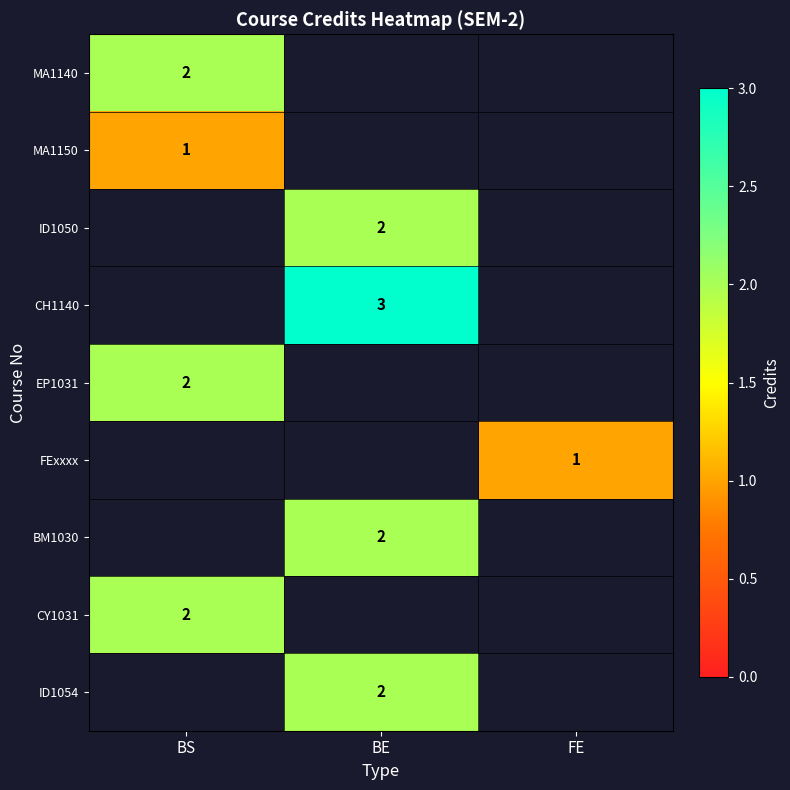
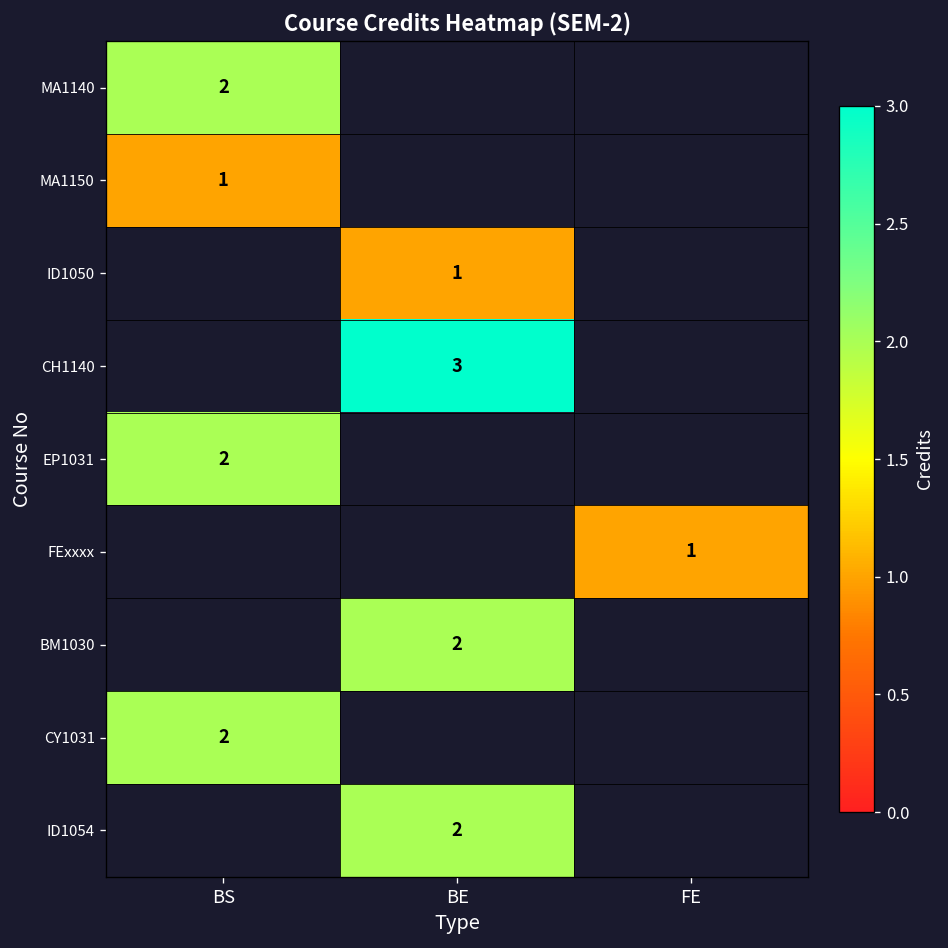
  {
    "MA1140": {
      "BS": 2
    },
    "MA1150": {
      "BS": 1
    },
    "ID1050": {
-     "BE": 2
+     "BE": 1
    },
    "CH1140": {
      "BE": 3
    },
    "EP1031": {
      "BS": 2
    },
    "FExxxx": {
      "FE": 1
    },
    "BM1030": {
      "BE": 2
    },
    "CY1031": {
      "BS": 2
    },
    "ID1054": {
      "BE": 2
    }
  }
